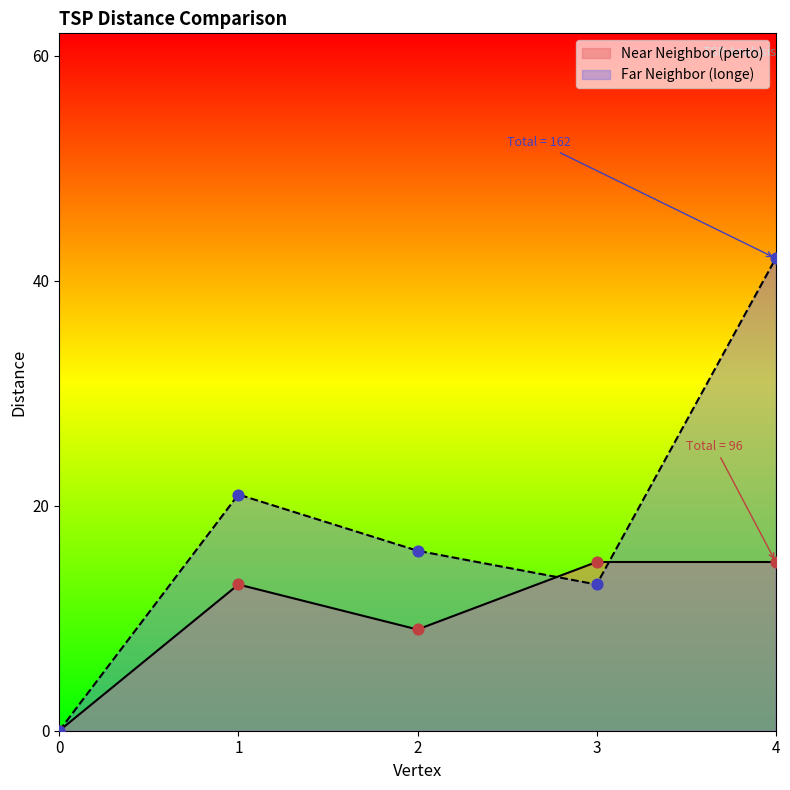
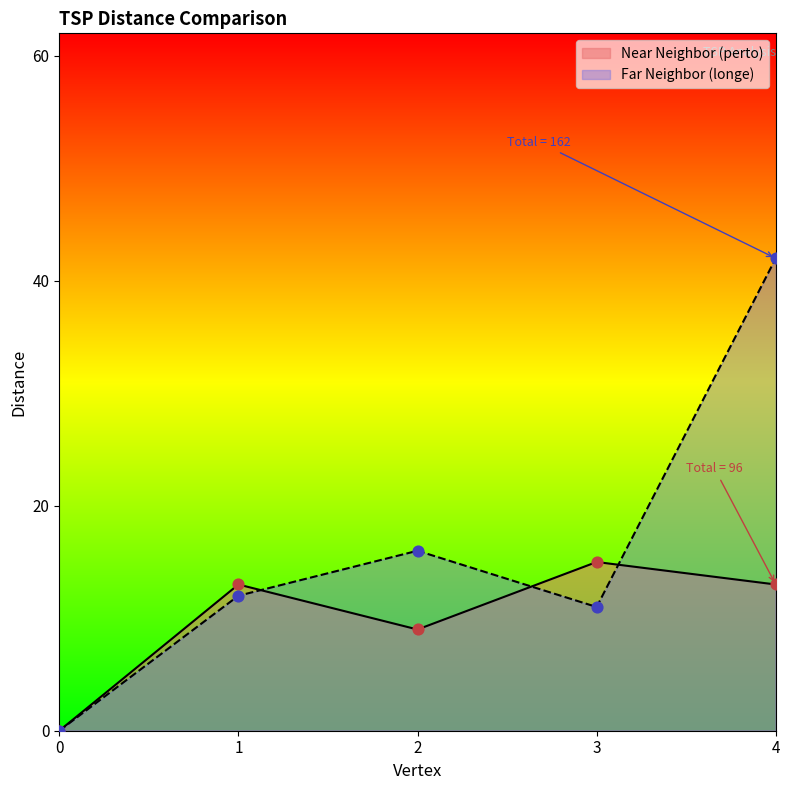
  {
    "Near Neighbor (perto)": {
      "1": 13,
      "2": 9,
      "3": 15,
-     "4": 15
+     "4": 13
    },
    "Far Neighbor (longe)": {
-     "1": 21,
+     "1": 12,
      "2": 16,
-     "3": 13
+     "3": 11
    }
  }
